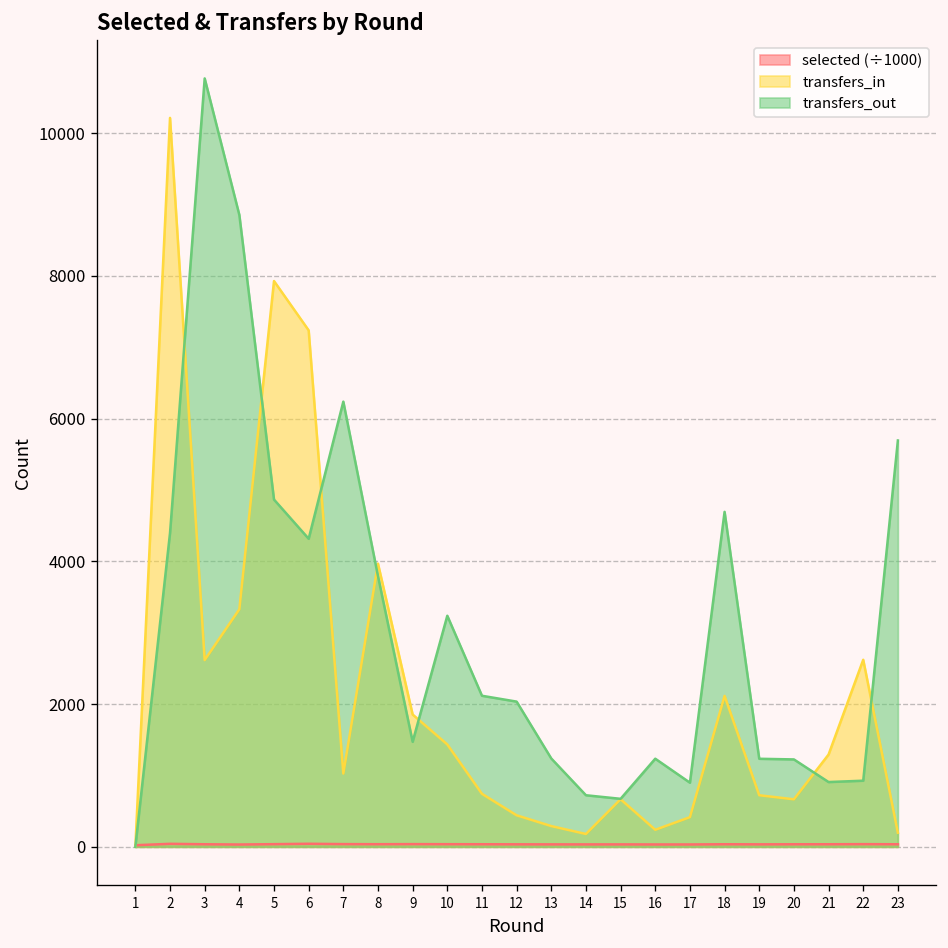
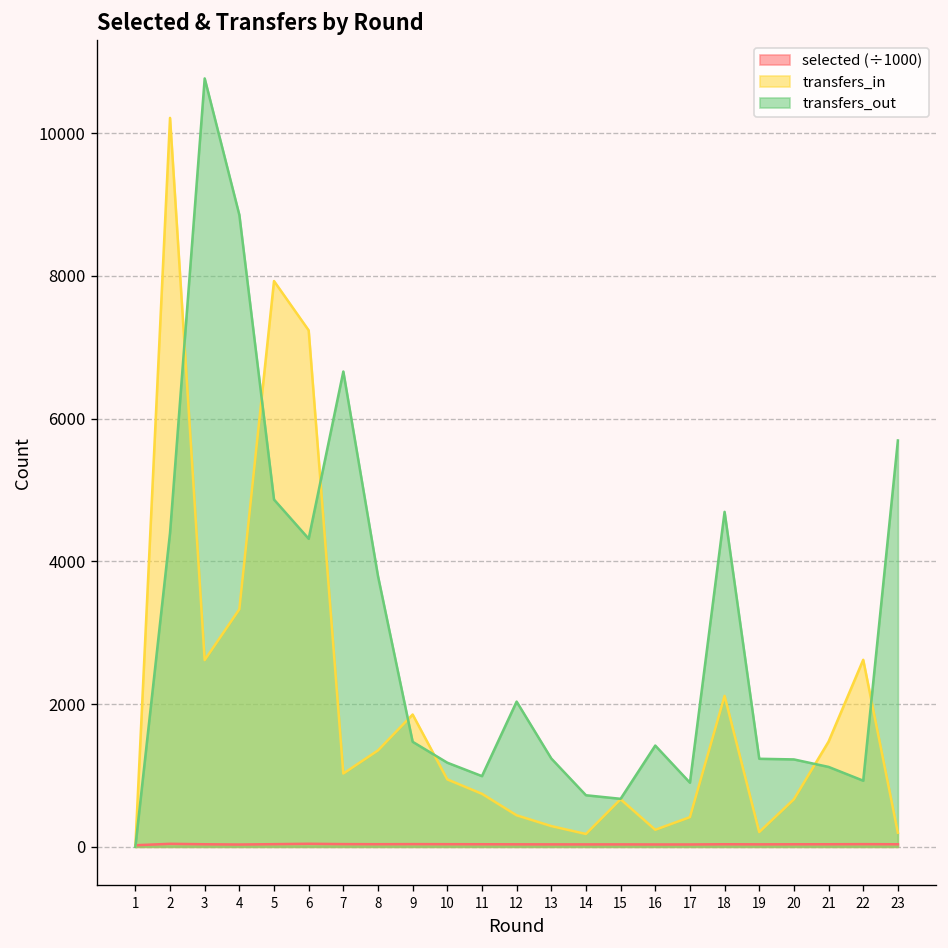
  {
    "selected (÷1000)": {
      "2": 0,
      "3": 0,
      "4": 0,
      "5": 0,
      "6": 0,
      "7": 0,
      "8": 0,
      "9": 0,
      "10": 0,
      "11": 0,
      "12": 0,
      "13": 0,
      "14": 0,
      "15": 0,
      "16": 0,
      "17": 0,
      "18": 0,
      "19": 0,
      "20": 0,
      "21": 0,
      "22": 0,
      "23": 0
    },
    "transfers_in": {
      "2": 10200,
      "3": 2600,
      "4": 3300,
      "5": 7900,
      "6": 7200,
      "7": 1000,
-     "8": 4000,
+     "8": 1400,
      "9": 1900,
-     "10": 1400,
+     "10": 900,
      "11": 700,
      "12": 400,
      "13": 300,
      "14": 200,
      "16": 200,
      "17": 400,
      "18": 2100,
-     "19": 700,
+     "19": 200,
      "20": 700,
-     "21": 1300,
+     "21": 1500,
      "22": 2600,
      "23": 200
    },
    "transfers_out": {
      "2": 4400,
      "3": 10800,
      "4": 8900,
      "5": 4900,
      "6": 4300,
-     "7": 6200,
+     "7": 6700,
      "8": 3800,
      "9": 1500,
-     "10": 3200,
-     "11": 2100,
+     "10": 1200,
+     "11": 1000,
      "12": 2000,
      "13": 1200,
      "14": 700,
-     "16": 1200,
+     "16": 1400,
      "17": 900,
      "18": 4700,
      "19": 1200,
      "20": 1200,
-     "21": 900,
+     "21": 1100,
      "22": 900,
      "23": 5700
    }
  }
